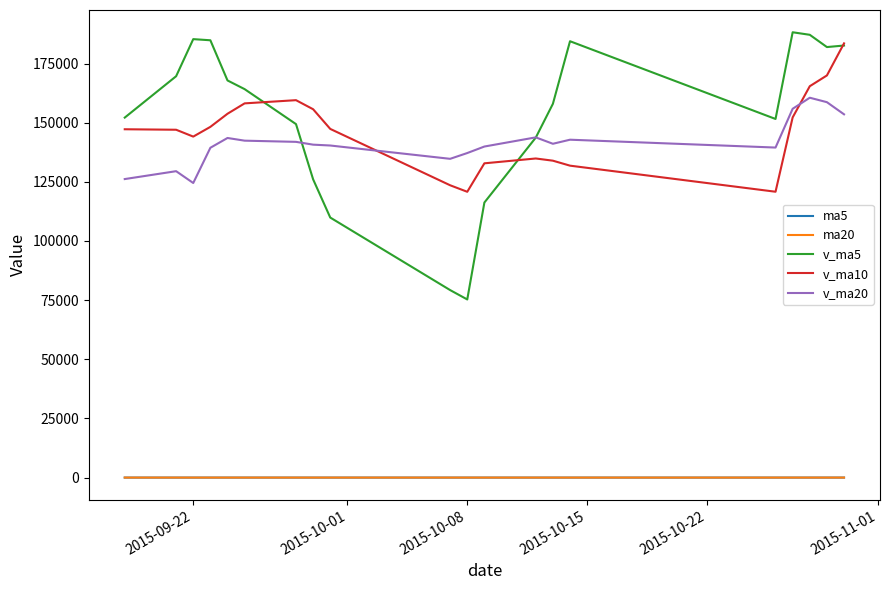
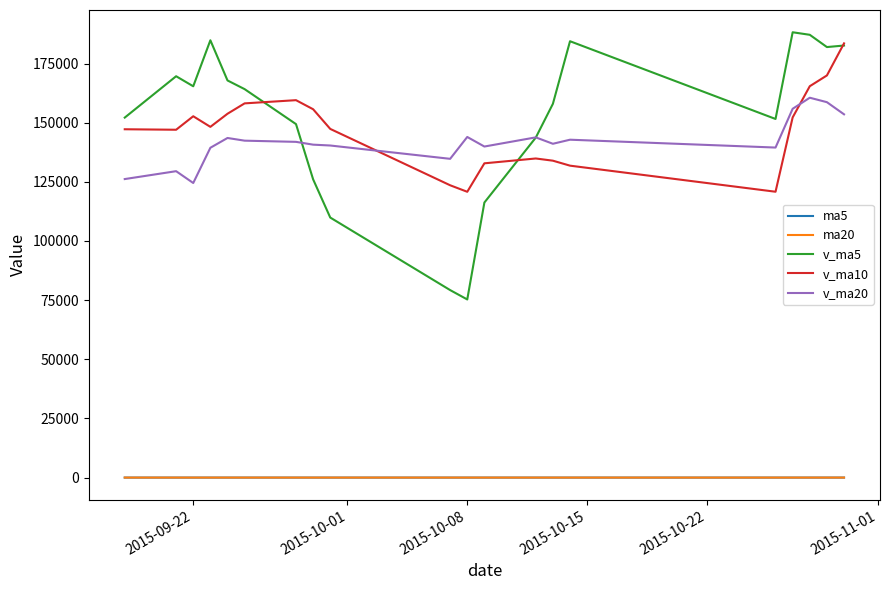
  {
    "ma20": {
      "2015-09-22": 0,
      "2015-10-08": 0
    },
    "v_ma5": {
-     "2015-09-22": 185000,
+     "2015-09-22": 165000,
      "2015-10-08": 75000
    },
    "v_ma10": {
-     "2015-09-22": 144000,
+     "2015-09-22": 153000,
      "2015-10-08": 121000
    },
    "v_ma20": {
      "2015-09-22": 125000,
-     "2015-10-08": 137000
+     "2015-10-08": 144000
    }
  }
